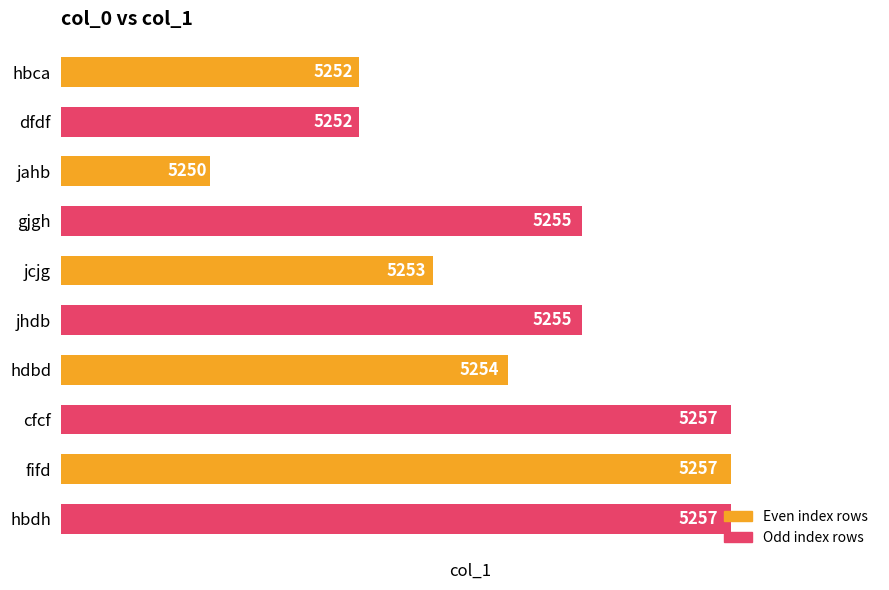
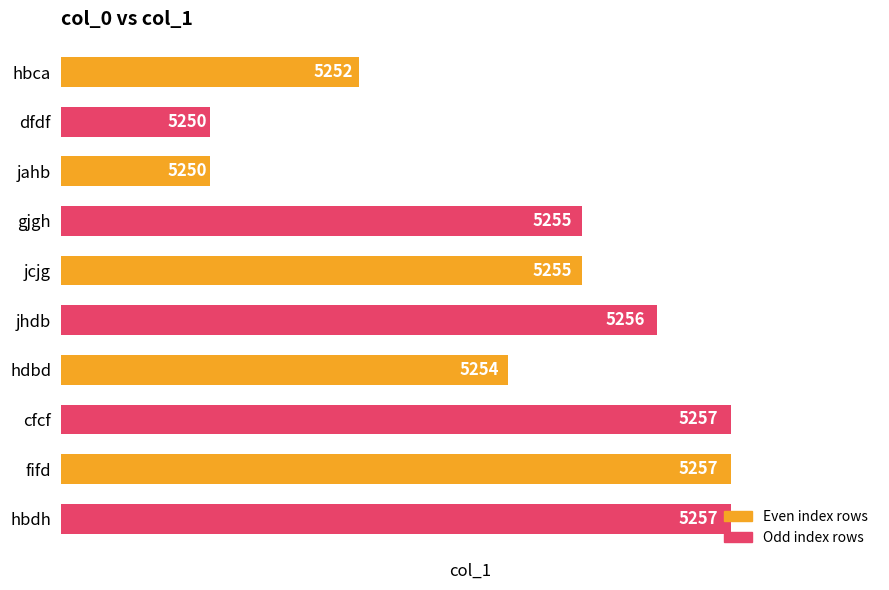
  {
    "hbca": 5252,
-   "dfdf": 5252,
+   "dfdf": 5250,
    "jahb": 5250,
    "gjgh": 5255,
-   "jcjg": 5253,
-   "jhdb": 5255,
+   "jcjg": 5255,
+   "jhdb": 5256,
    "hdbd": 5254,
    "cfcf": 5257,
    "fifd": 5257,
    "hbdh": 5257
  }
